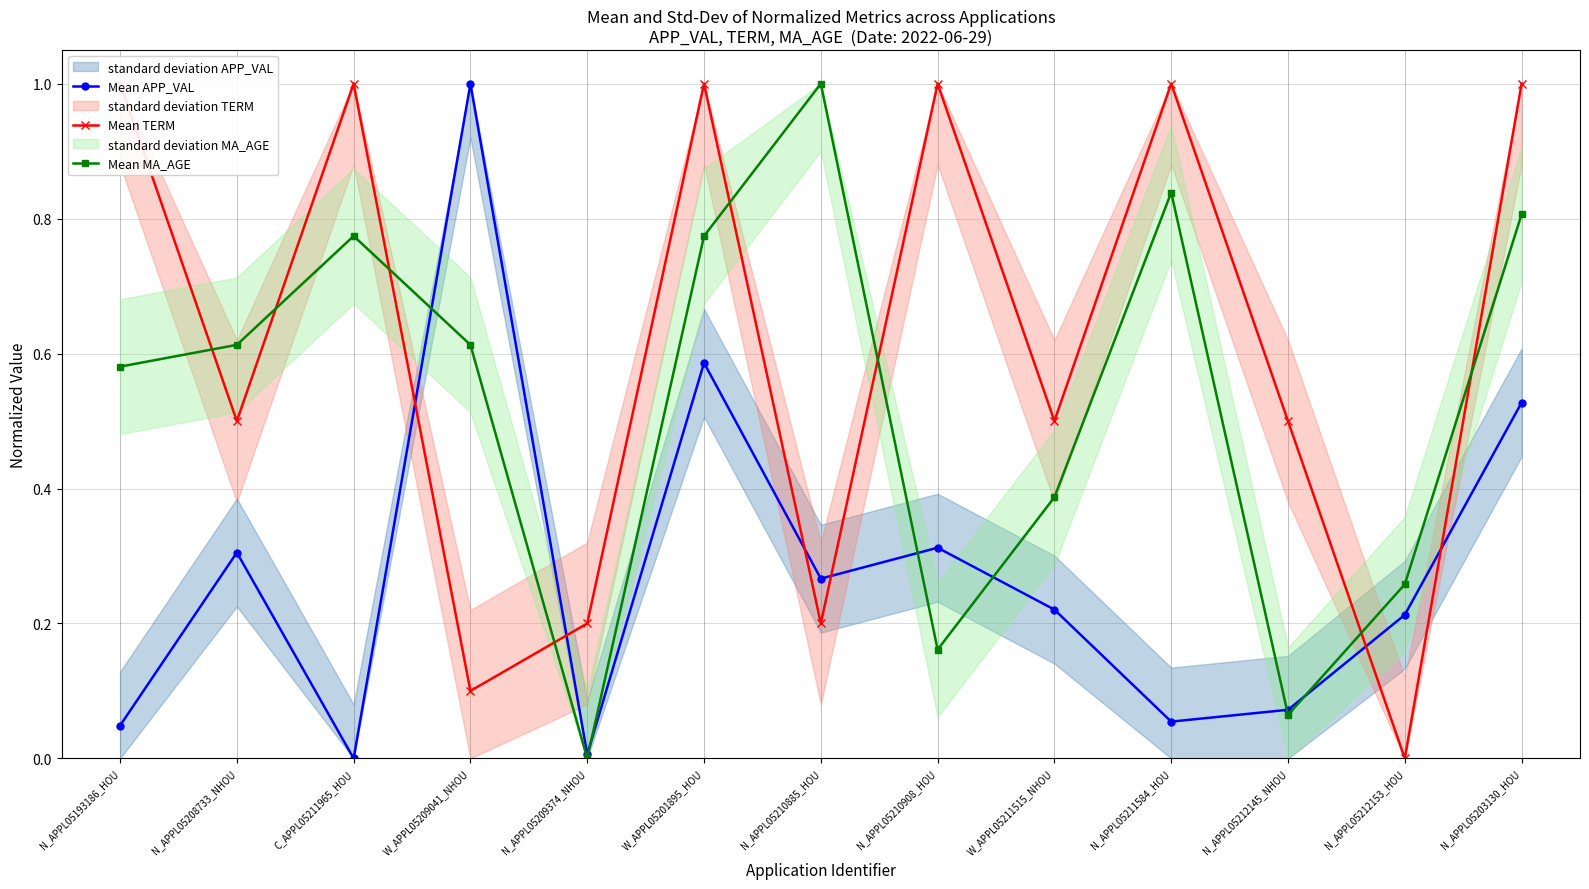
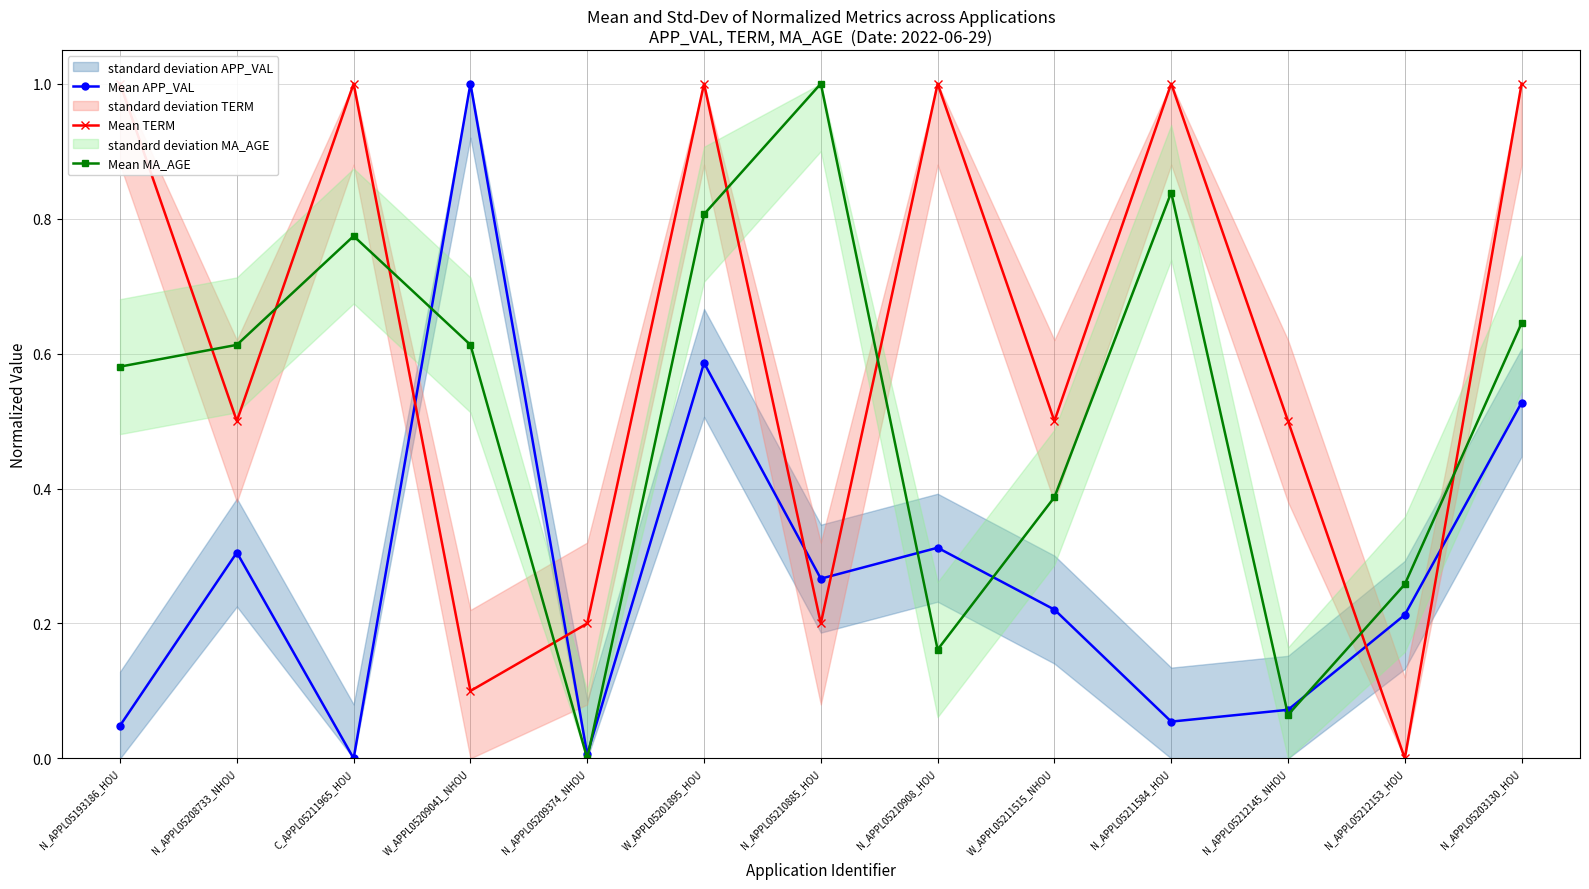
  {
    "Mean APP_VAL": {
      "N_APPL05193186_HOU": 0.05,
      "N_APPL05208733_NHOU": 0.31,
      "C_APPL05211965_HOU": 0.00,
      "N_APPL05209374_NHOU": 0.01,
      "W_APPL05201895_HOU": 0.59,
      "N_APPL05210885_HOU": 0.27,
      "N_APPL05210908_HOU": 0.31,
      "W_APPL05211515_NHOU": 0.22,
      "N_APPL05211584_HOU": 0.05,
      "N_APPL05212145_NHOU": 0.07,
      "N_APPL05212153_HOU": 0.21,
      "N_APPL05203130_HOU": 0.53
    },
    "standard deviation APP_VAL": {
      "N_APPL05193186_HOU": 0.13,
      "C_APPL05211965_HOU": 0.08,
      "N_APPL05209374_NHOU": 0.09,
      "N_APPL05211584_HOU": 0.13,
      "N_APPL05212145_NHOU": 0.15
    },
    "Mean TERM": {
      "N_APPL05208733_NHOU": 0.50,
      "W_APPL05209041_NHOU": 0.10,
      "N_APPL05209374_NHOU": 0.20,
      "N_APPL05210885_HOU": 0.20,
      "W_APPL05211515_NHOU": 0.50,
      "N_APPL05212145_NHOU": 0.50,
      "N_APPL05212153_HOU": 0.00
    },
    "standard deviation TERM": {
      "W_APPL05209041_NHOU": 0.22,
      "N_APPL05212153_HOU": 0.12
    },
    "Mean MA_AGE": {
      "N_APPL05193186_HOU": 0.58,
      "N_APPL05208733_NHOU": 0.61,
      "C_APPL05211965_HOU": 0.77,
      "W_APPL05209041_NHOU": 0.61,
      "N_APPL05209374_NHOU": 0.00,
-     "W_APPL05201895_HOU": 0.77,
+     "W_APPL05201895_HOU": 0.81,
      "N_APPL05210908_HOU": 0.16,
      "W_APPL05211515_NHOU": 0.39,
      "N_APPL05211584_HOU": 0.84,
      "N_APPL05212145_NHOU": 0.06,
      "N_APPL05212153_HOU": 0.26,
-     "N_APPL05203130_HOU": 0.81
+     "N_APPL05203130_HOU": 0.65
    },
    "standard deviation MA_AGE": {
      "N_APPL05209374_NHOU": 0.10,
      "N_APPL05212145_NHOU": 0.16
    }
  }
